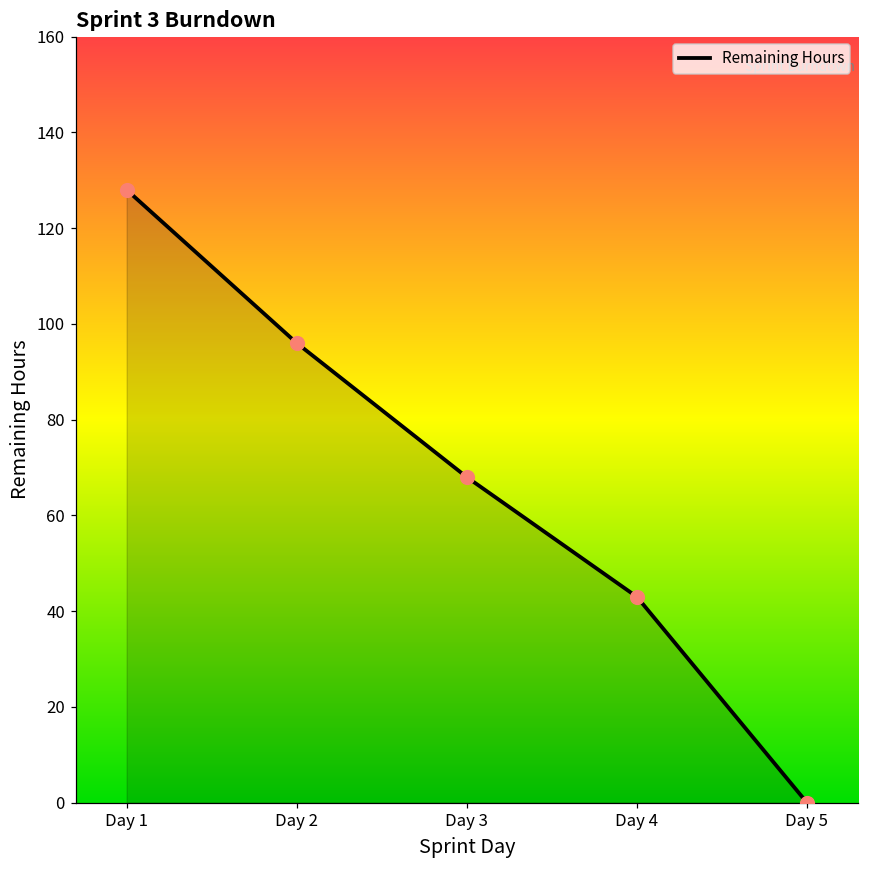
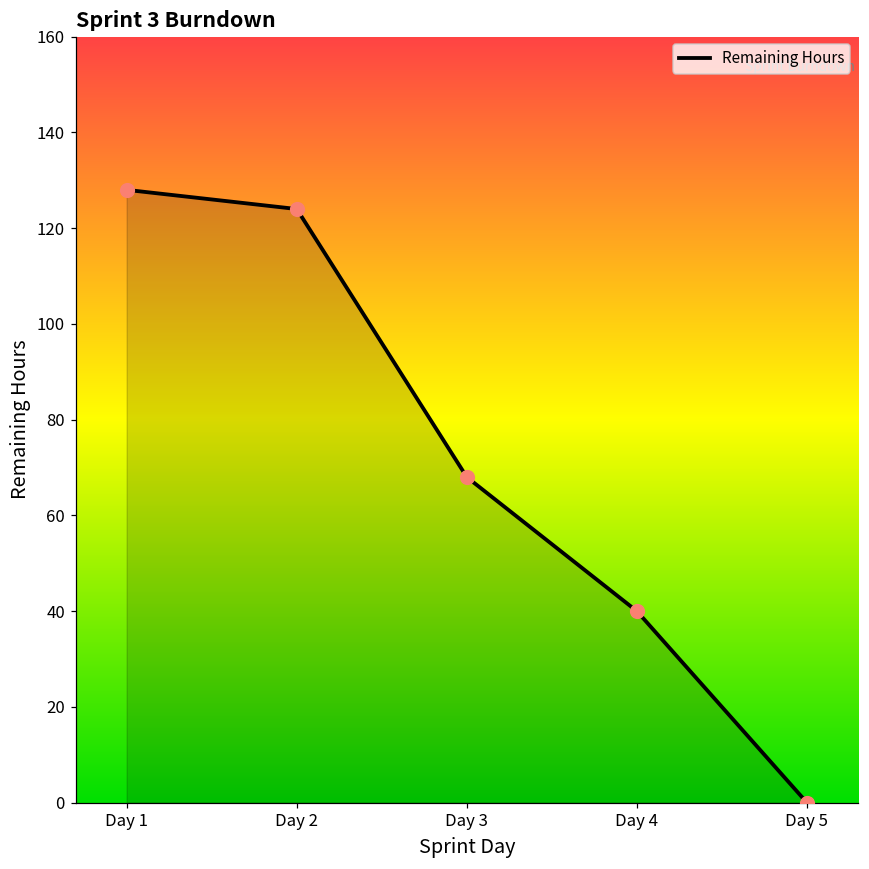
  {
    "Day 1": 128,
-   "Day 2": 96,
+   "Day 2": 124,
    "Day 3": 68,
-   "Day 4": 43,
+   "Day 4": 40,
    "Day 5": 0
  }
